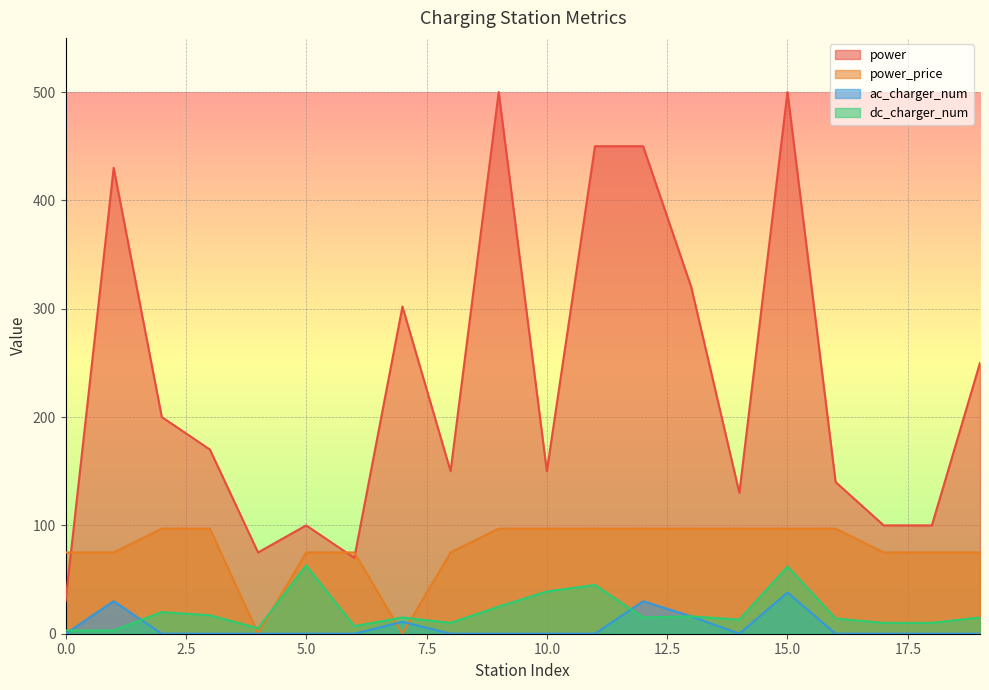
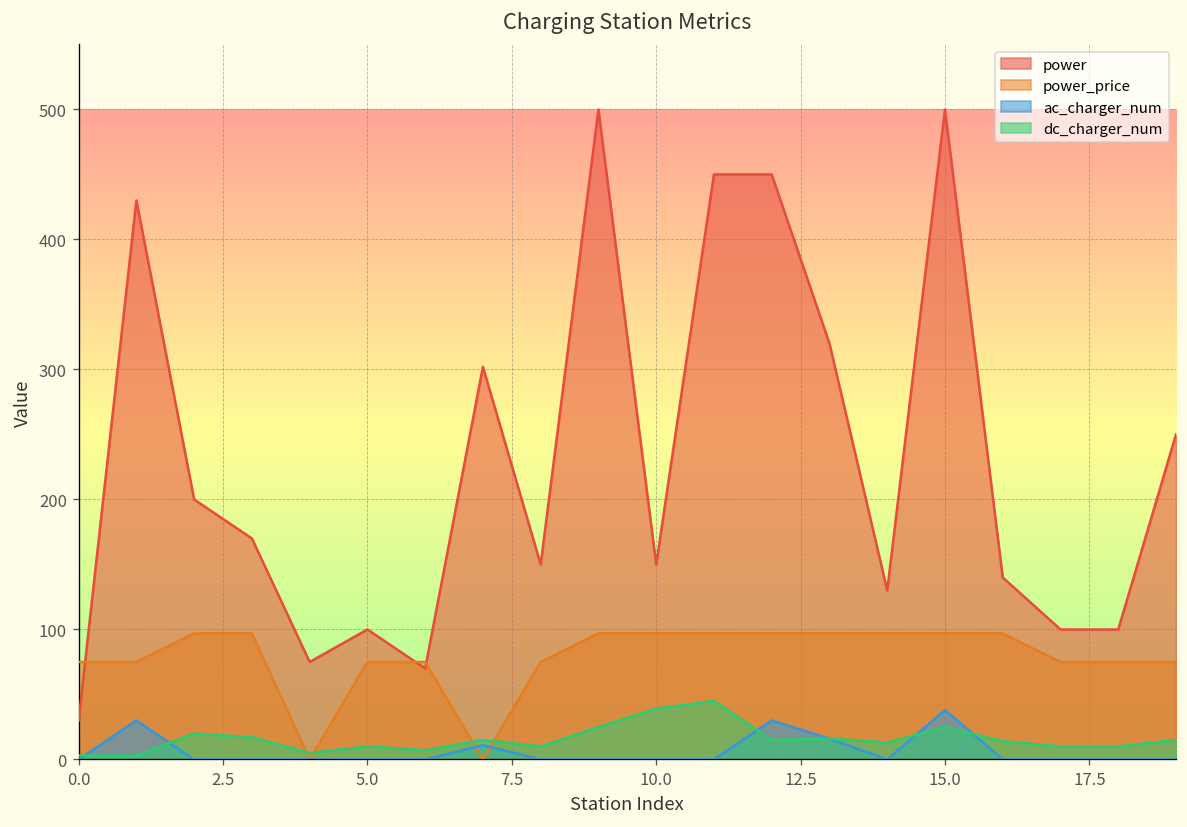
  {
    "ac_charger_num": {
      "0.0": 0,
      "5.0": 0,
      "10.0": 0,
      "15.0": 38
    },
    "dc_charger_num": {
      "0.0": 3,
-     "5.0": 63,
+     "5.0": 10,
      "10.0": 39,
-     "15.0": 62
+     "15.0": 25
    }
  }
